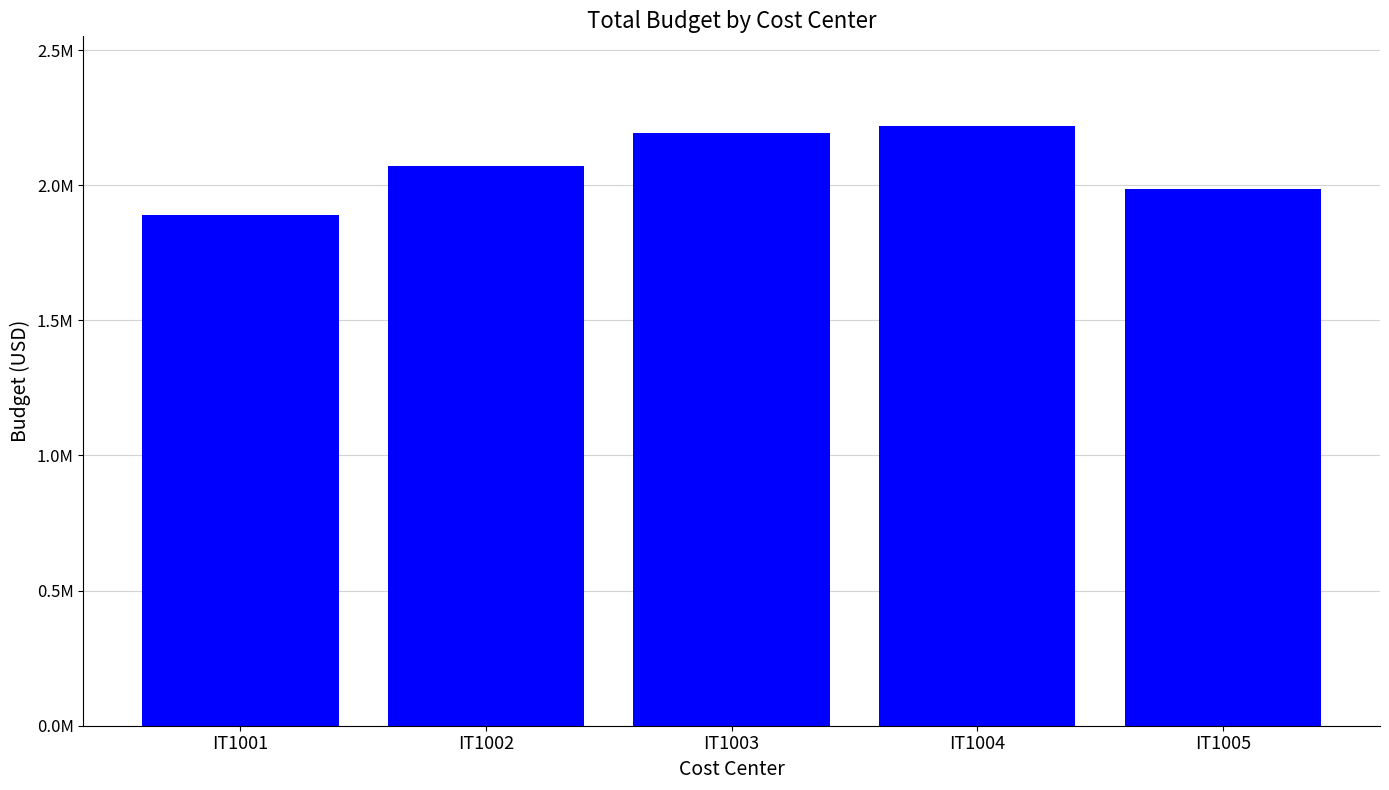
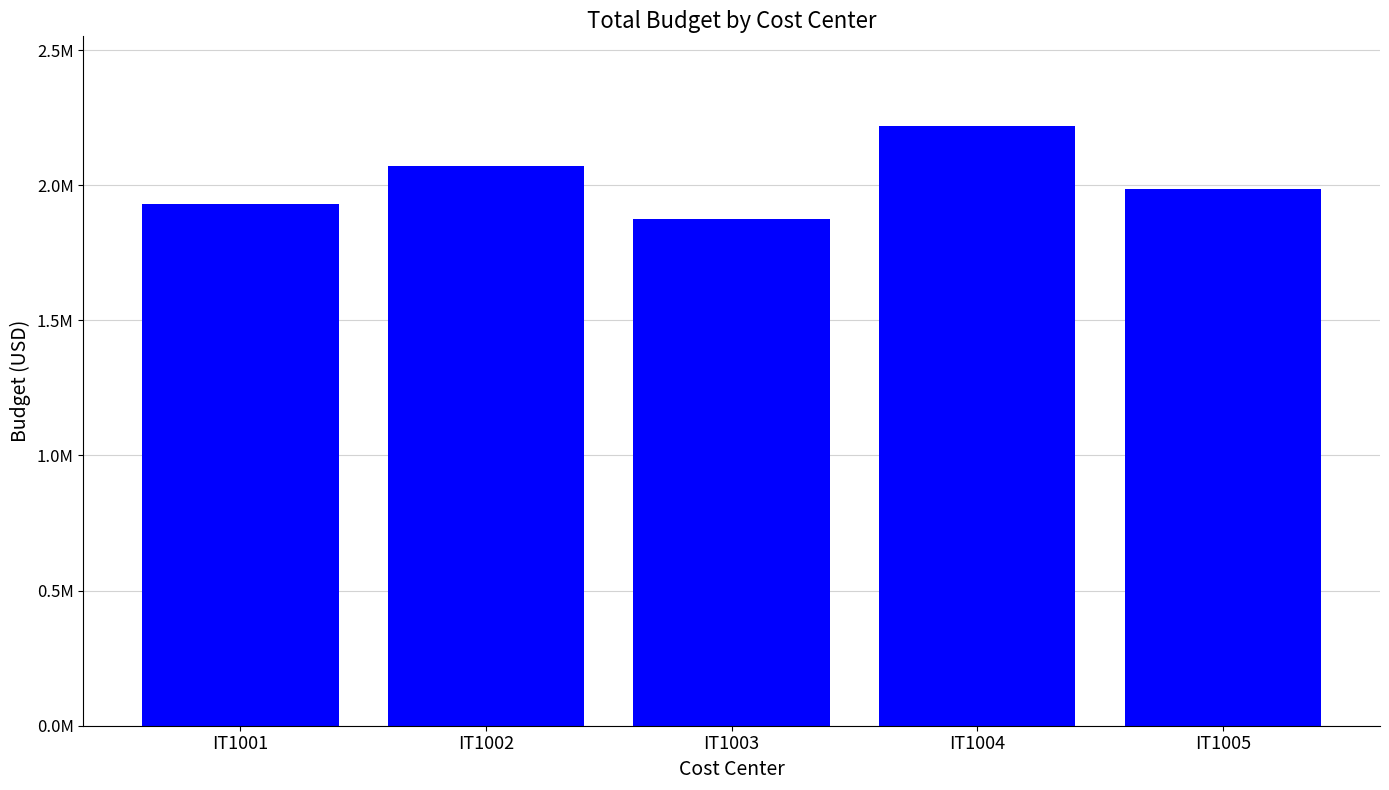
  {
-   "IT1001": 1890000,
+   "IT1001": 1930000,
    "IT1002": 2070000,
-   "IT1003": 2190000,
+   "IT1003": 1870000,
    "IT1004": 2220000,
    "IT1005": 1980000
  }
